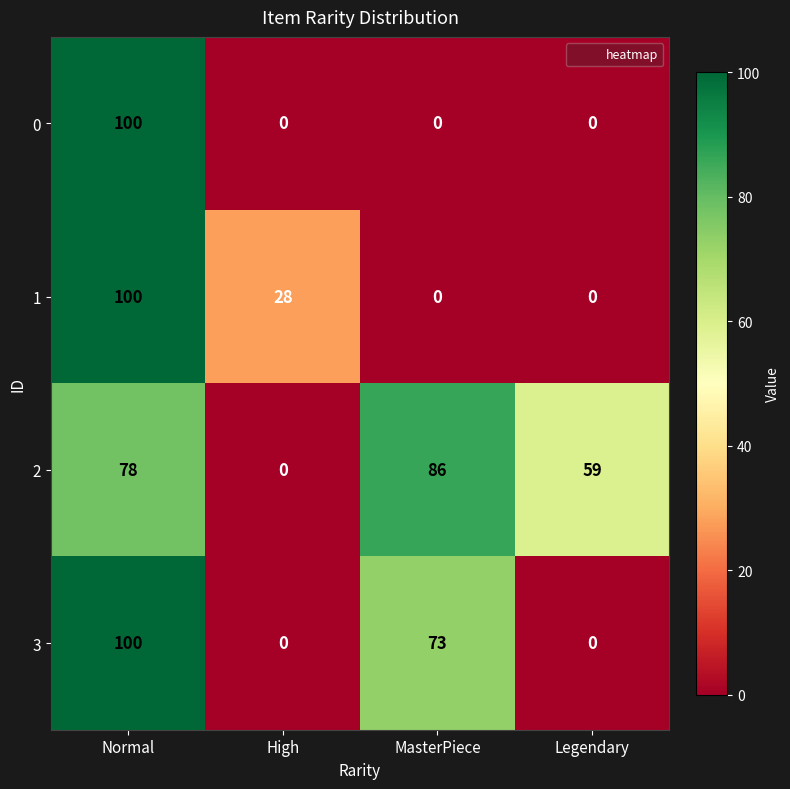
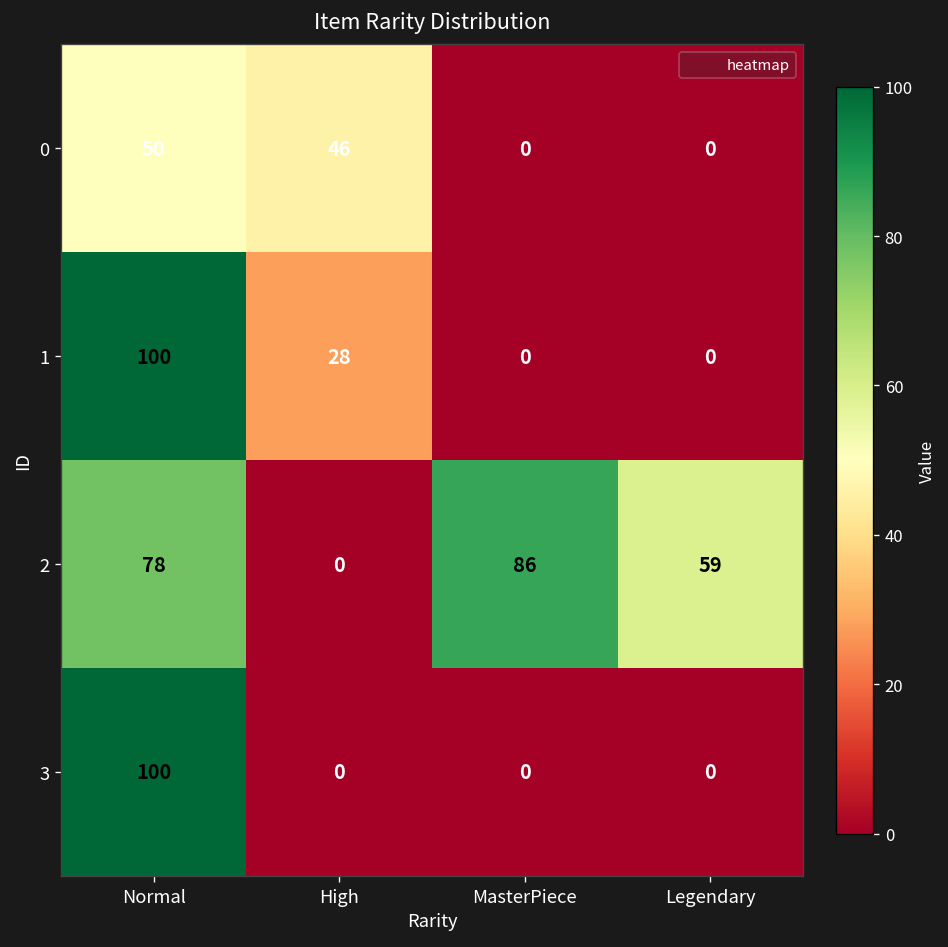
  {
    "0": {
-     "Normal": 100,
-     "High": 0,
+     "Normal": 50,
+     "High": 46,
      "MasterPiece": 0,
      "Legendary": 0
    },
    "1": {
      "Normal": 100,
      "High": 28,
      "MasterPiece": 0,
      "Legendary": 0
    },
    "2": {
      "Normal": 78,
      "High": 0,
      "MasterPiece": 86,
      "Legendary": 59
    },
    "3": {
      "Normal": 100,
      "High": 0,
-     "MasterPiece": 73,
+     "MasterPiece": 0,
      "Legendary": 0
    }
  }
